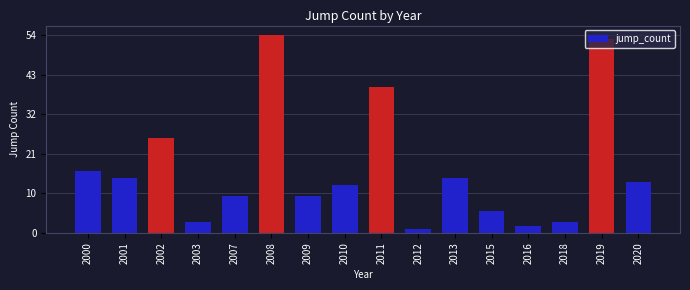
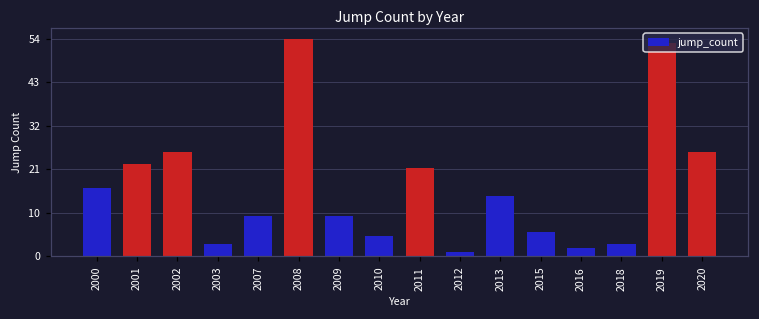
  {
    "2000": 17,
-   "2001": 15,
+   "2001": 23,
    "2002": 26,
    "2003": 3,
    "2007": 10,
    "2008": 54,
    "2009": 10,
-   "2010": 13,
-   "2011": 40,
+   "2010": 5,
+   "2011": 22,
    "2012": 1,
    "2013": 15,
    "2015": 6,
    "2016": 2,
    "2018": 3,
-   "2020": 14
+   "2020": 26
  }
